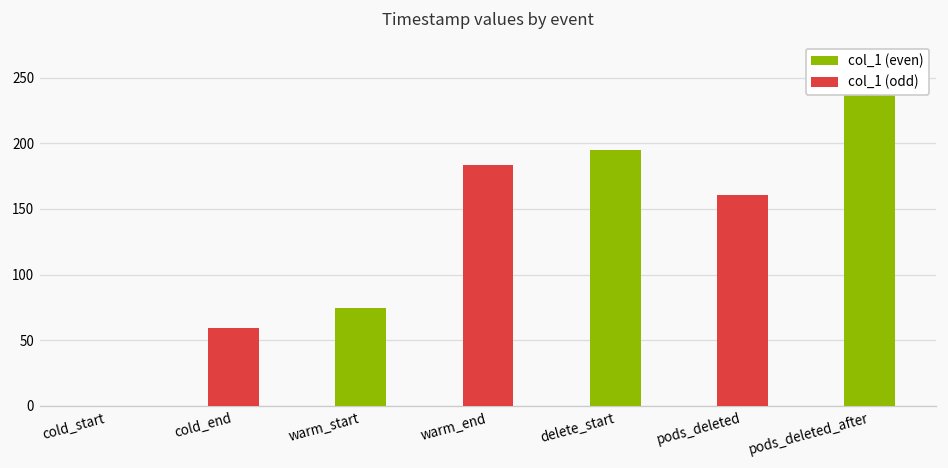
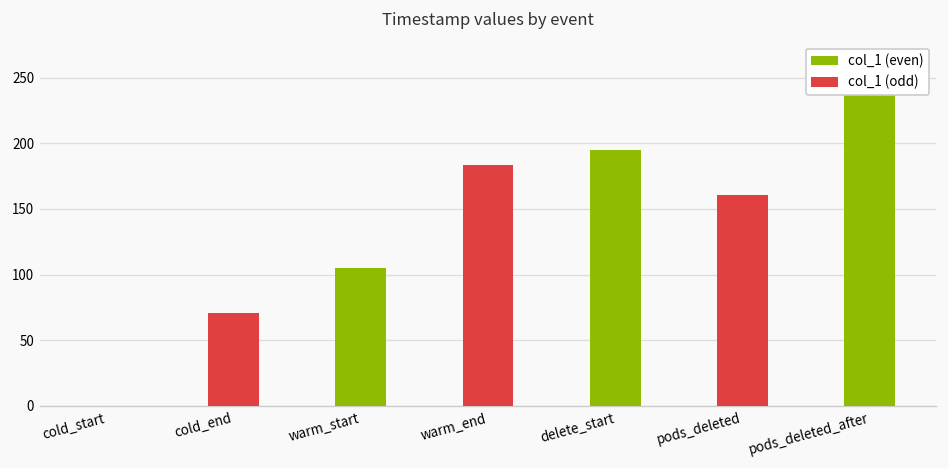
  {
    "cold_start": 0,
-   "cold_end": 59,
-   "warm_start": 74,
+   "cold_end": 70,
+   "warm_start": 105,
    "warm_end": 184,
    "delete_start": 195,
    "pods_deleted": 161
  }
